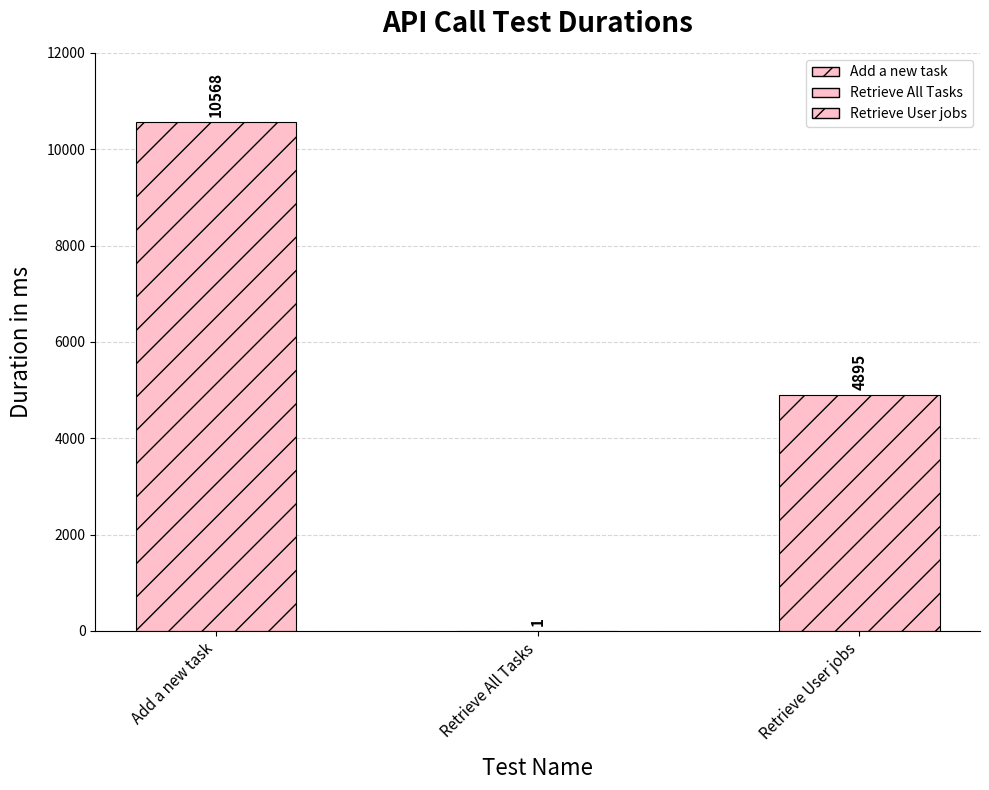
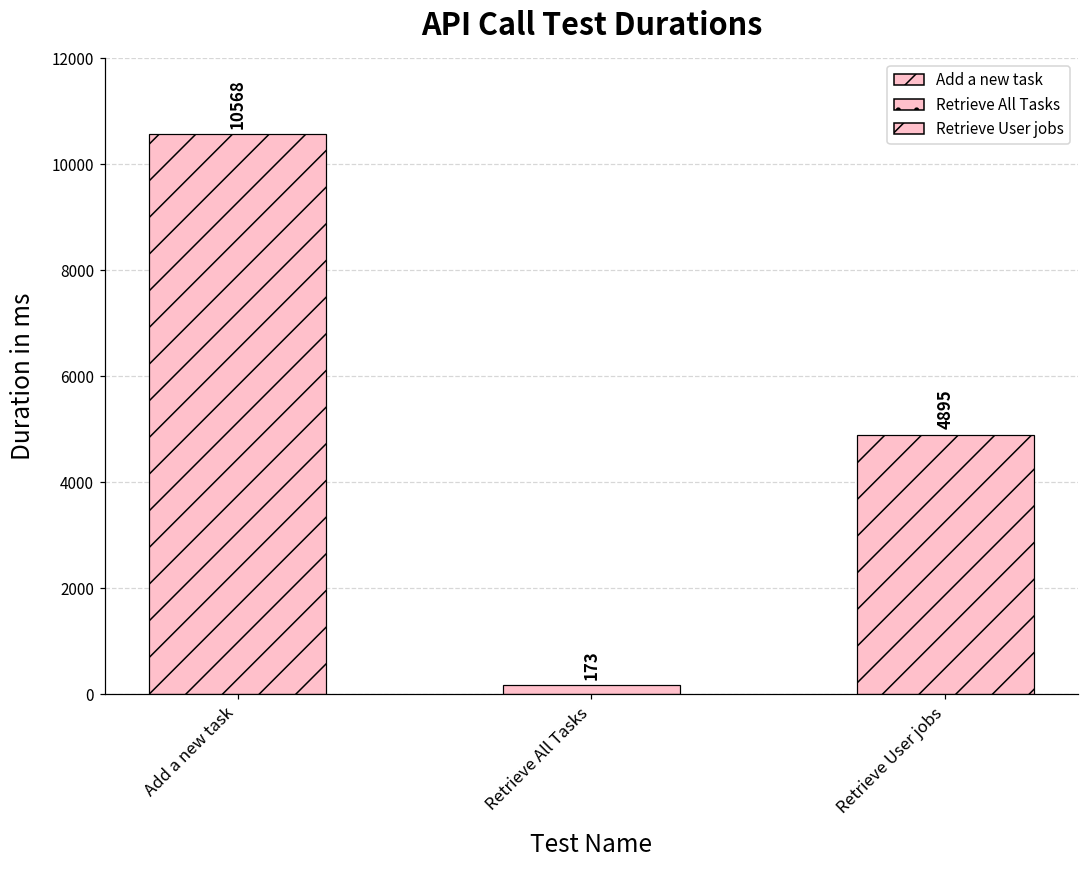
  {
    "Add a new task": 10568,
-   "Retrieve All Tasks": 1,
+   "Retrieve All Tasks": 173,
    "Retrieve User jobs": 4895
  }
